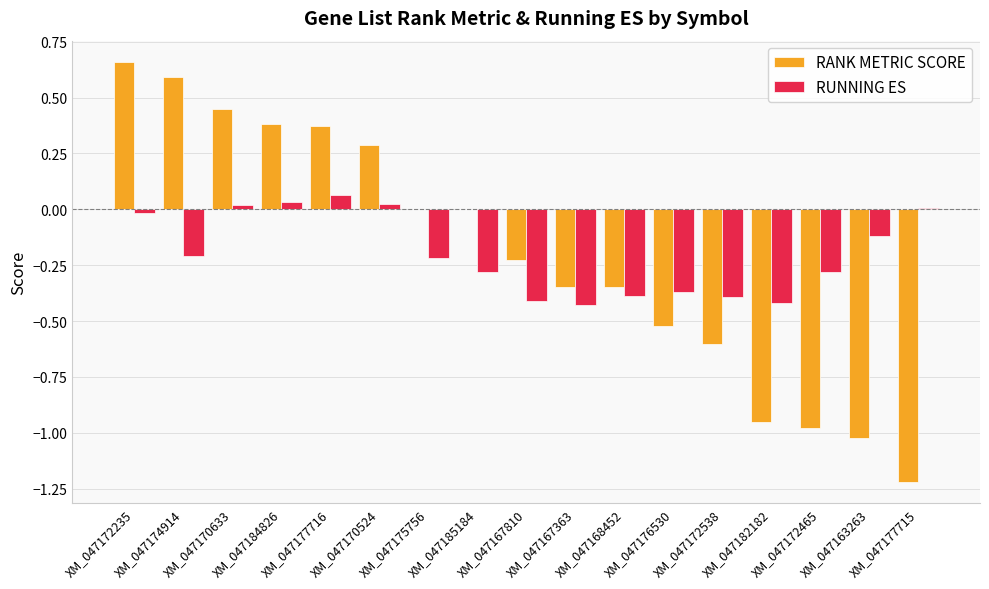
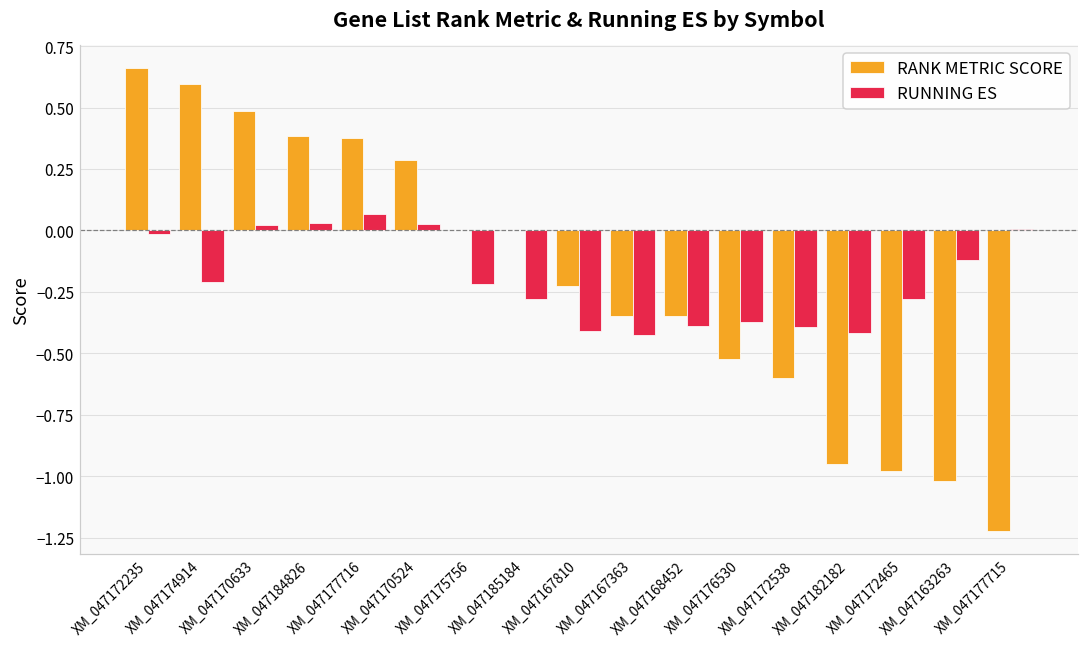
  {
    "RANK METRIC SCORE": {
      "XM_047172235": 0.66,
      "XM_047174914": 0.59,
-     "XM_047170633": 0.45,
+     "XM_047170633": 0.49,
      "XM_047184826": 0.38,
      "XM_047177716": 0.38,
      "XM_047170524": 0.29,
      "XM_047175756": 0.00,
      "XM_047185184": 0.00,
      "XM_047167810": -0.22,
      "XM_047167363": -0.35,
      "XM_047168452": -0.35,
      "XM_047176530": -0.52,
      "XM_047172538": -0.60,
      "XM_047182182": -0.95,
      "XM_047172465": -0.98,
      "XM_047163263": -1.02,
      "XM_047177715": -1.22
    },
    "RUNNING ES": {
      "XM_047172235": -0.02,
      "XM_047174914": -0.21,
      "XM_047170633": 0.02,
      "XM_047184826": 0.03,
      "XM_047177716": 0.06,
      "XM_047170524": 0.03,
      "XM_047175756": -0.22,
      "XM_047185184": -0.28,
      "XM_047167810": -0.41,
      "XM_047167363": -0.43,
      "XM_047168452": -0.39,
      "XM_047176530": -0.37,
      "XM_047172538": -0.39,
      "XM_047182182": -0.42,
      "XM_047172465": -0.28,
      "XM_047163263": -0.12
    }
  }
